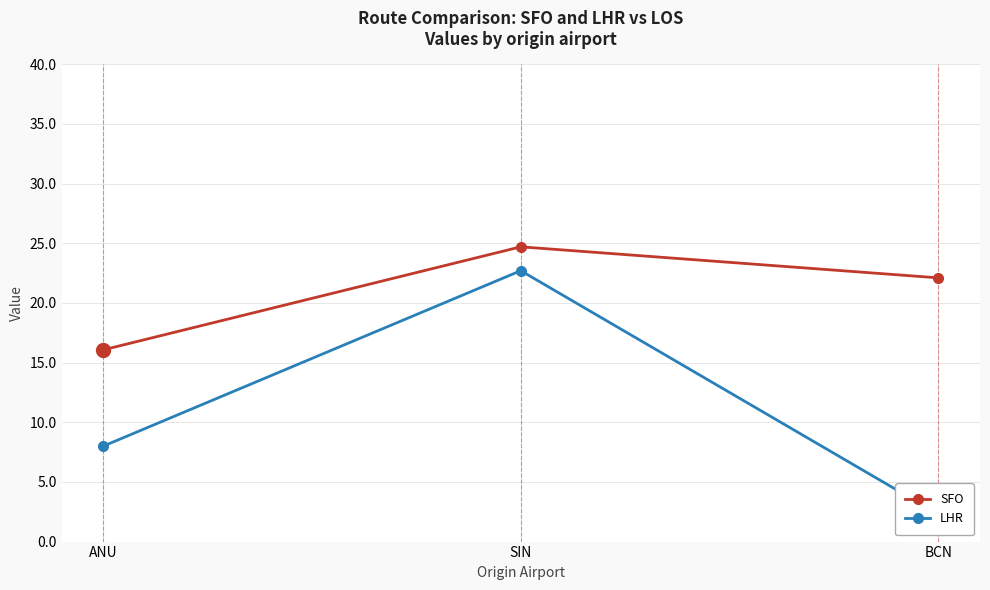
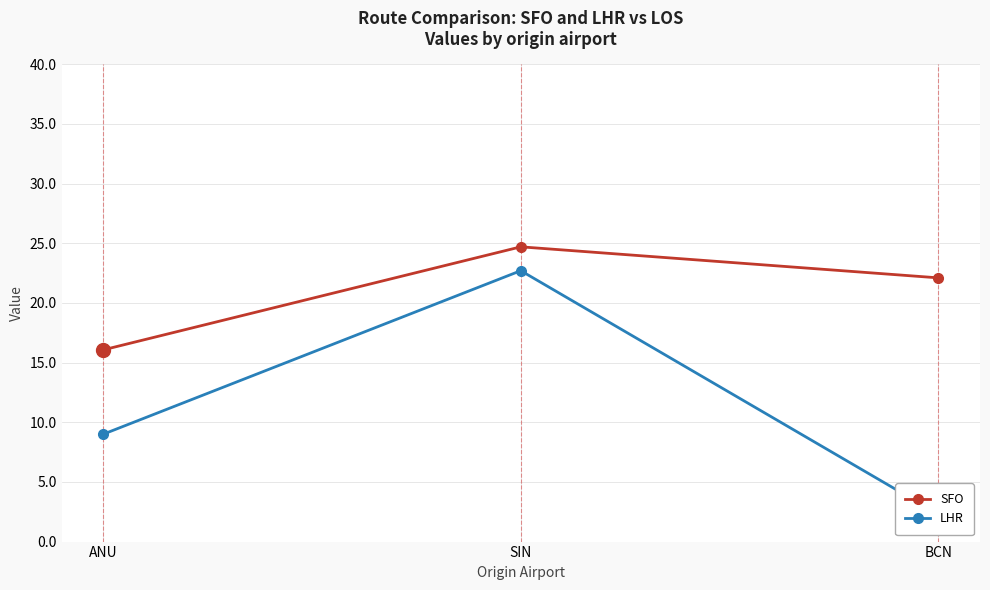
  {
    "LHR": {
-     "ANU": 8,
+     "ANU": 9,
      "SIN": 22.7
    }
  }
